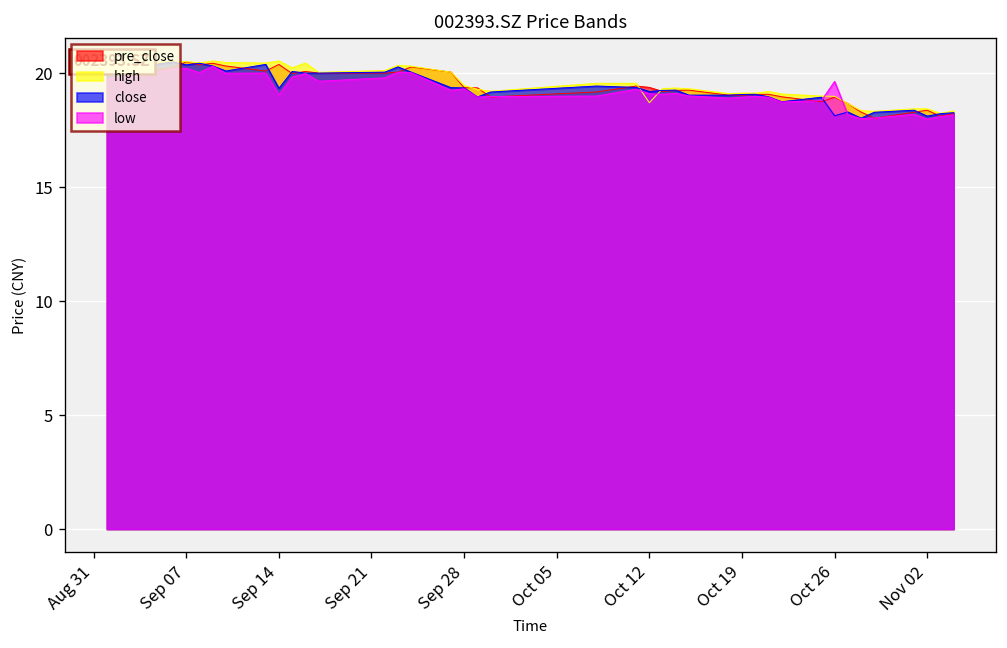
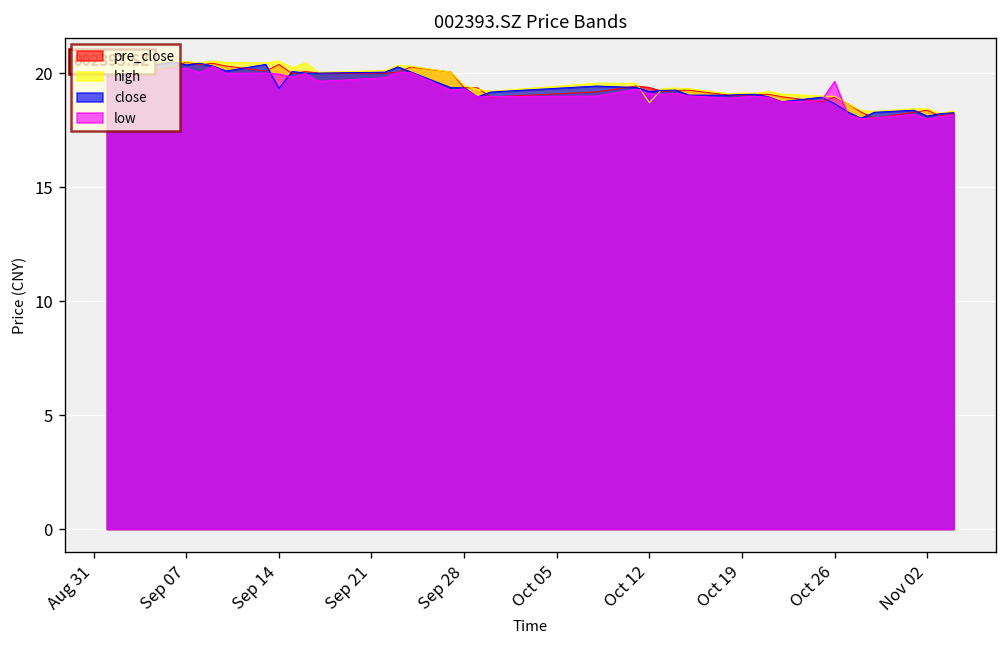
  {
    "pre_close": {
      "Sep 14": 20.4,
      "Oct 12": 19.4
    },
    "high": {
      "Sep 14": 20.5,
      "Oct 12": 18.7
    },
    "close": {
      "Sep 14": 19.3,
-     "Oct 26": 18.1
+     "Oct 26": 18.7
    },
    "low": {
      "Sep 07": 20.2,
-     "Sep 14": 19.1,
+     "Sep 14": 20.0,
      "Oct 26": 19.6
    }
  }
